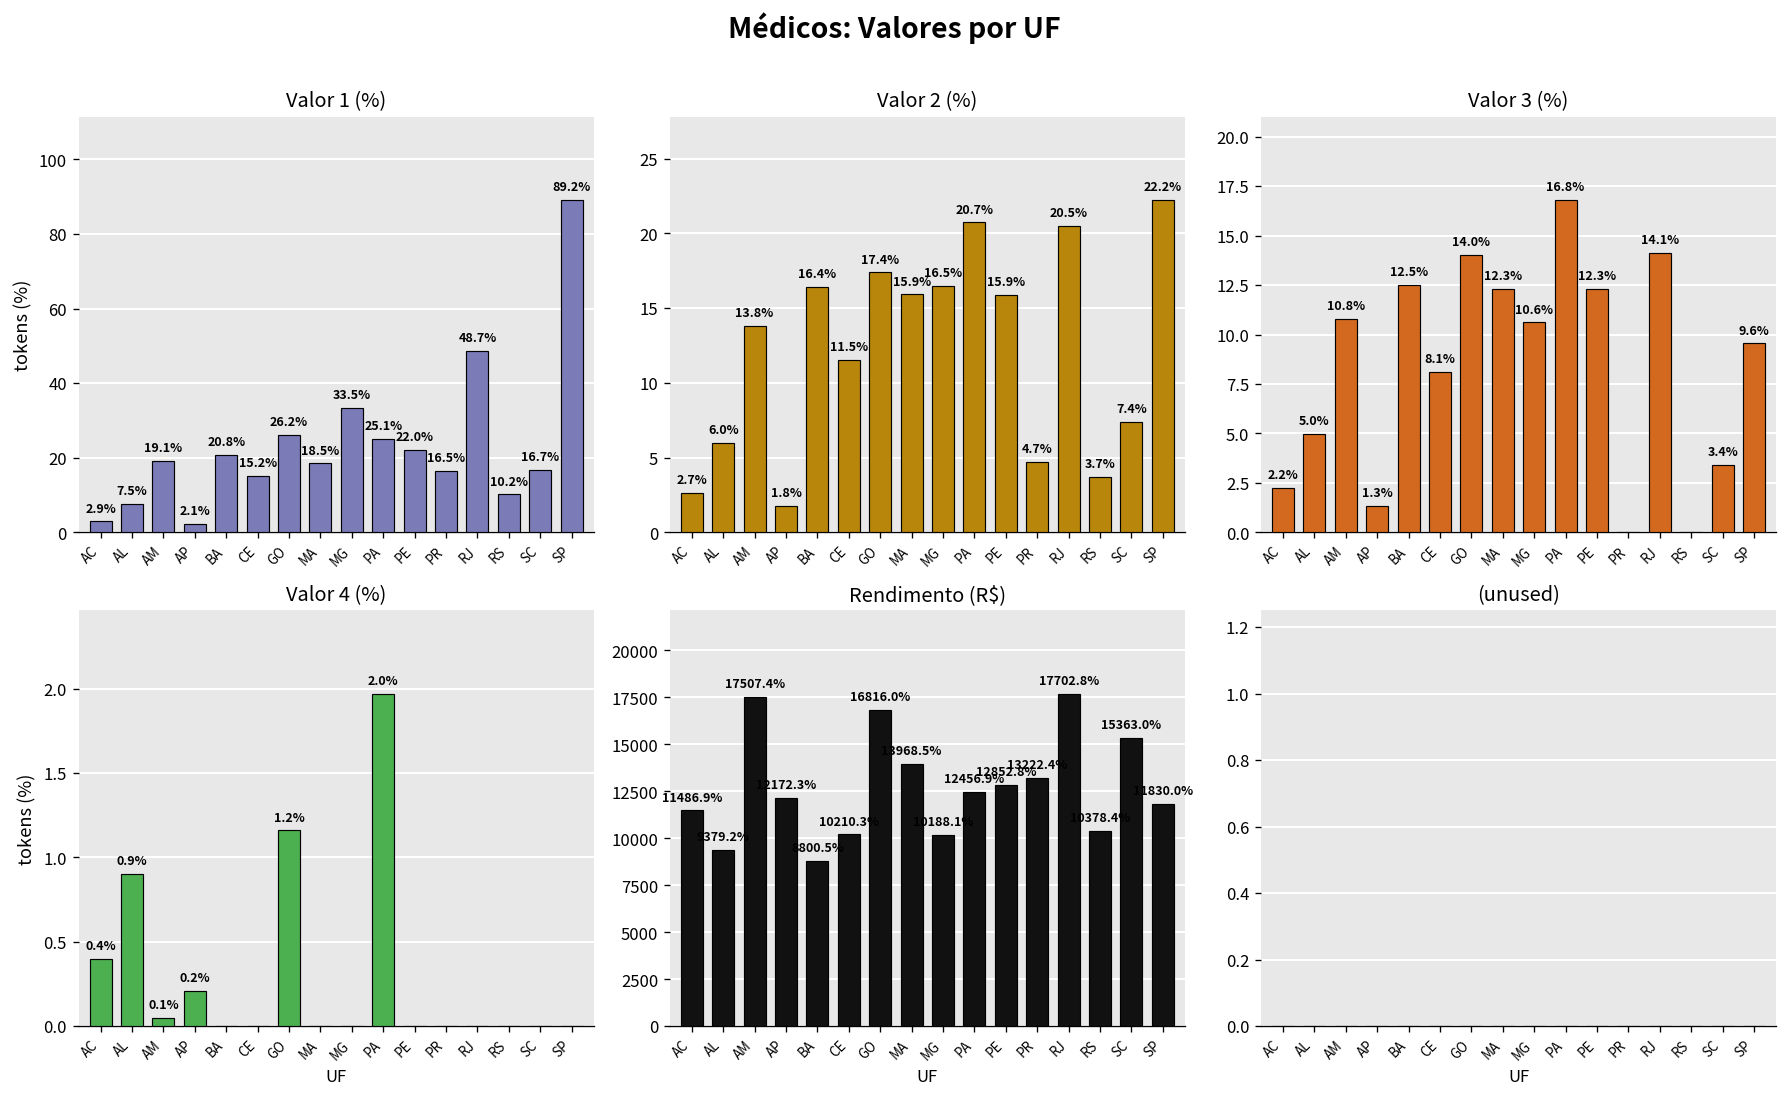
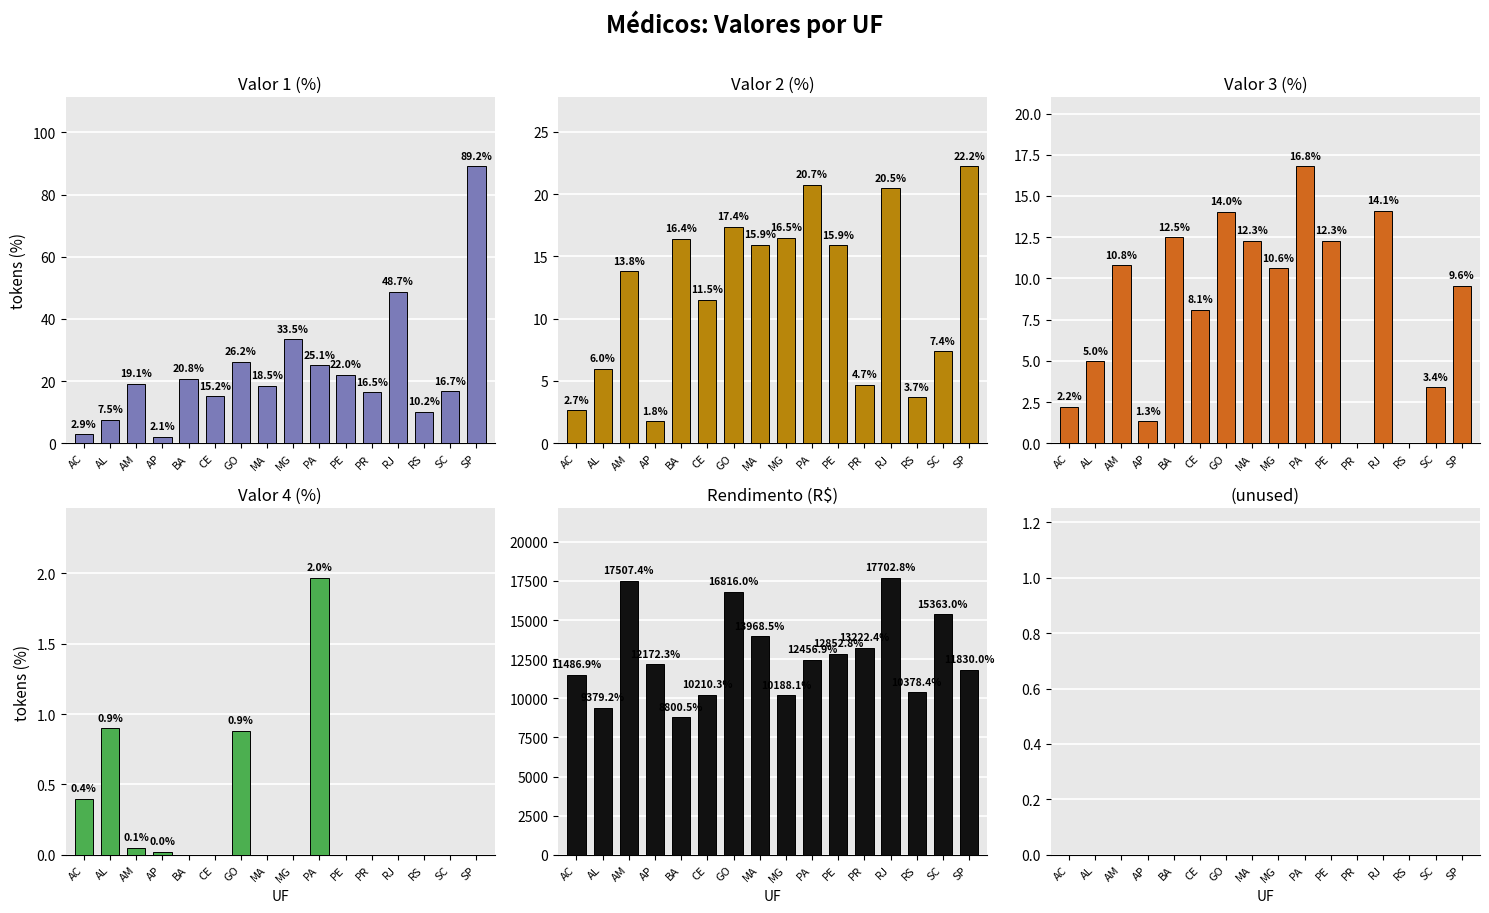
  {
    "Valor 1 (%)": {
      "AC": "2.9%",
      "AL": "7.5%",
      "AM": "19.1%",
      "AP": "2.1%",
      "BA": "20.8%",
      "CE": "15.2%",
      "GO": "26.2%",
      "MA": "18.5%",
      "MG": "33.5%",
      "PA": "25.1%",
      "PE": "22.0%",
      "PR": "16.5%",
      "RJ": "48.7%",
      "RS": "10.2%",
      "SC": "16.7%",
      "SP": "89.2%"
    },
    "Valor 2 (%)": {
      "AC": "2.7%",
      "AL": "6.0%",
      "AM": "13.8%",
      "AP": "1.8%",
      "BA": "16.4%",
      "CE": "11.5%",
      "GO": "17.4%",
      "MA": "15.9%",
      "MG": "16.5%",
      "PA": "20.7%",
      "PE": "15.9%",
      "PR": "4.7%",
      "RJ": "20.5%",
      "RS": "3.7%",
      "SC": "7.4%",
      "SP": "22.2%"
    },
    "Valor 3 (%)": {
      "AC": "2.2%",
      "AL": "5.0%",
      "AM": "10.8%",
      "AP": "1.3%",
      "BA": "12.5%",
      "CE": "8.1%",
      "GO": "14.0%",
      "MA": "12.3%",
      "MG": "10.6%",
      "PA": "16.8%",
      "PE": "12.3%",
      "RJ": "14.1%",
      "SC": "3.4%",
      "SP": "9.6%"
    },
    "Valor 4 (%)": {
      "AC": "0.4%",
      "AL": "0.9%",
      "AM": "0.1%",
-     "AP": "0.2%",
-     "GO": "1.2%",
+     "AP": "0.0%",
+     "GO": "0.9%",
      "PA": "2.0%"
    },
    "Rendimento (R$)": {
      "AC": "11486.9%",
      "AL": "9379.2%",
      "AM": "17507.4%",
      "AP": "12172.3%",
      "BA": "8800.5%",
      "CE": "10210.3%",
      "GO": "16816.0%",
      "MA": "13968.5%",
      "MG": "10188.1%",
      "RJ": "17702.8%",
      "RS": "10378.4%",
      "SC": "15363.0%",
      "SP": "11830.0%"
    },
    "(unused)": {
      "AC": "0.00",
      "AL": "0.00",
      "AM": "0.00",
      "AP": "0.00",
      "BA": "0.00",
      "CE": "0.00",
      "GO": "0.00",
      "MA": "0.00",
      "MG": "0.00",
      "PA": "0.00",
      "PE": "0.00",
      "PR": "0.00",
      "RJ": "0.00",
      "RS": "0.00",
      "SC": "0.00",
      "SP": "0.00"
    }
  }
